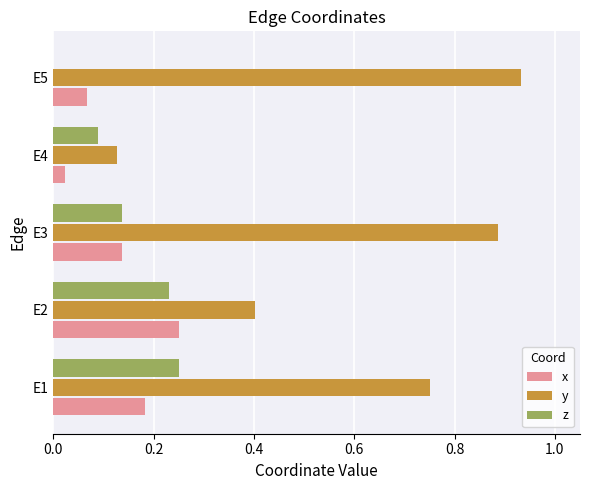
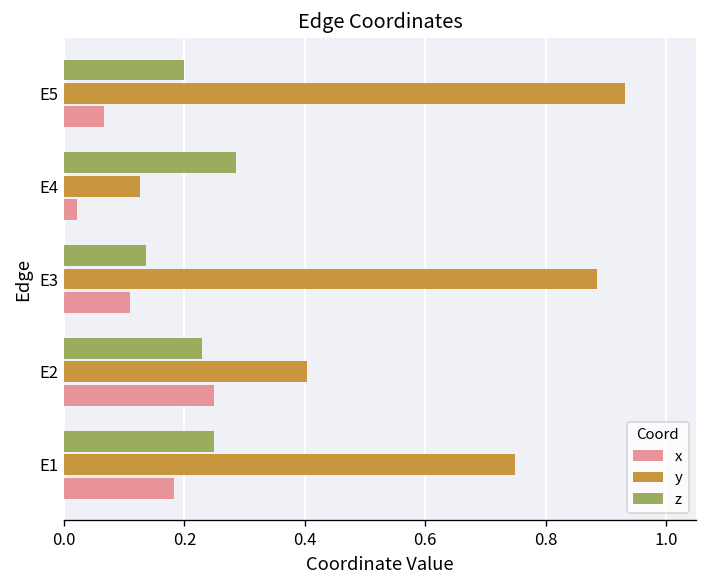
  {
    "x": {
      "E5": 0.07,
      "E4": 0.02,
-     "E3": 0.14,
+     "E3": 0.11,
      "E2": 0.25,
      "E1": 0.18
    },
    "y": {
      "E5": 0.93,
      "E4": 0.13,
      "E3": 0.89,
      "E2": 0.40,
      "E1": 0.75
    },
    "z": {
-     "E5": 0.0,
-     "E4": 0.09,
+     "E5": 0.2,
+     "E4": 0.29,
      "E3": 0.14,
      "E2": 0.23,
      "E1": 0.25
    }
  }
